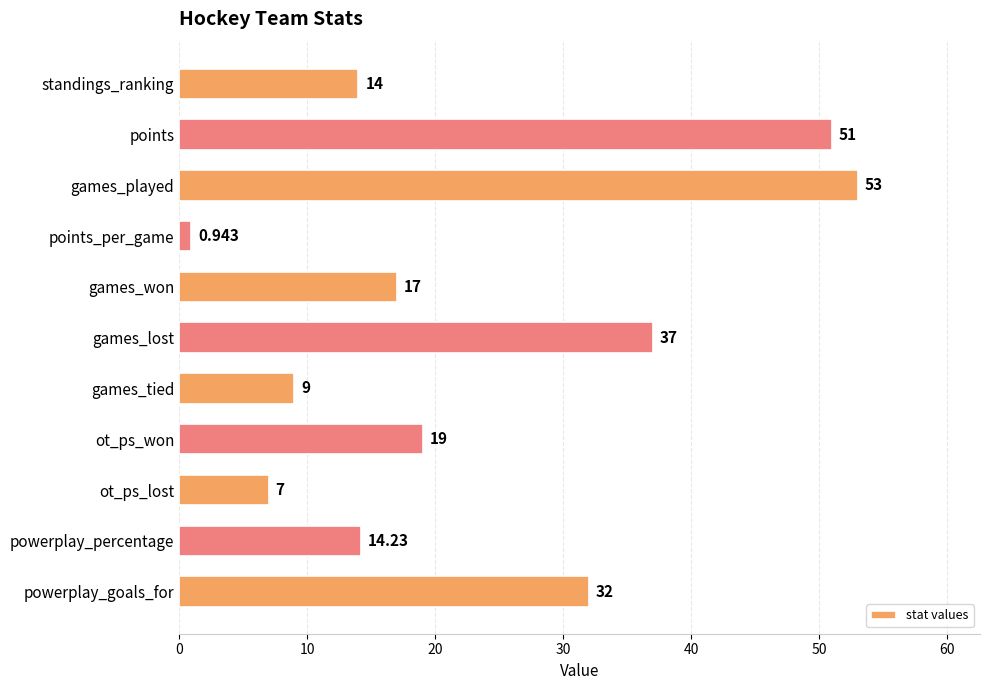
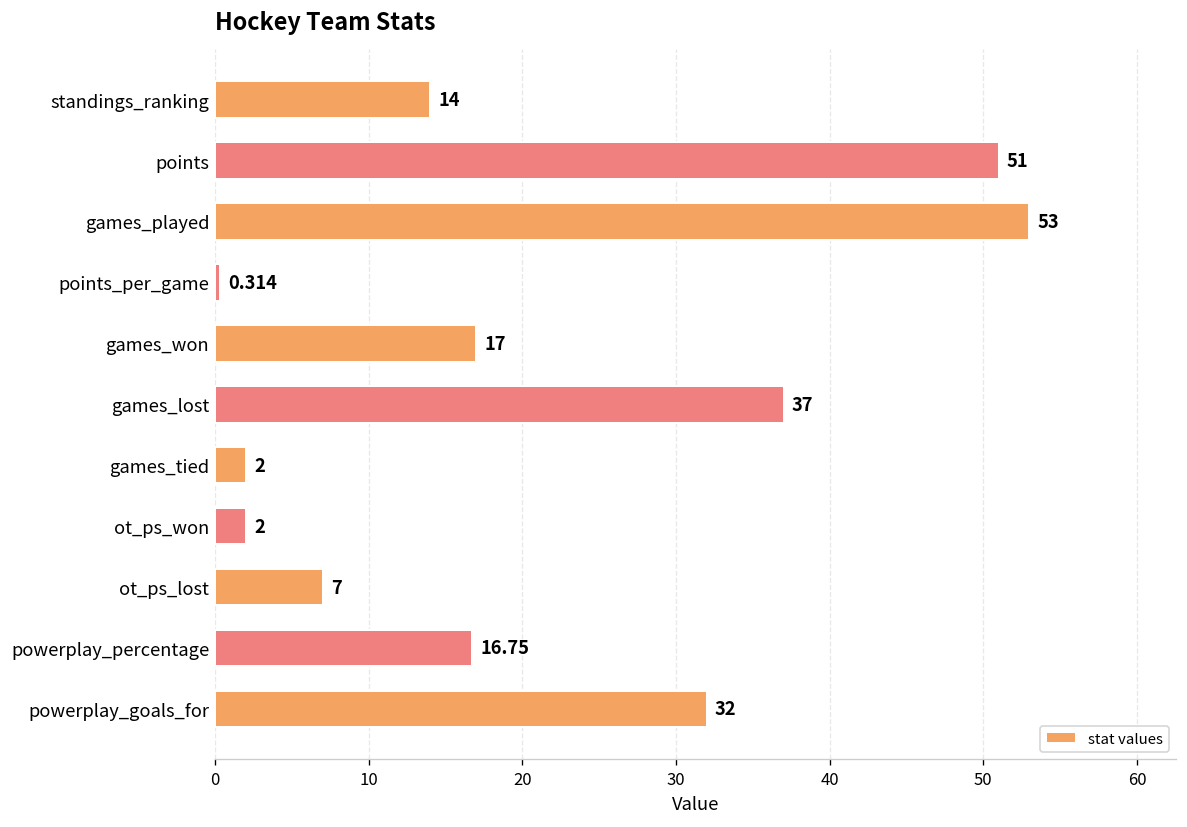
  {
    "standings_ranking": 14,
    "points": 51,
    "games_played": 53,
-   "points_per_game": 0.943,
+   "points_per_game": 0.314,
    "games_won": 17,
    "games_lost": 37,
-   "games_tied": 9,
-   "ot_ps_won": 19,
+   "games_tied": 2,
+   "ot_ps_won": 2,
    "ot_ps_lost": 7,
-   "powerplay_percentage": 14.23,
+   "powerplay_percentage": 16.75,
    "powerplay_goals_for": 32
  }
